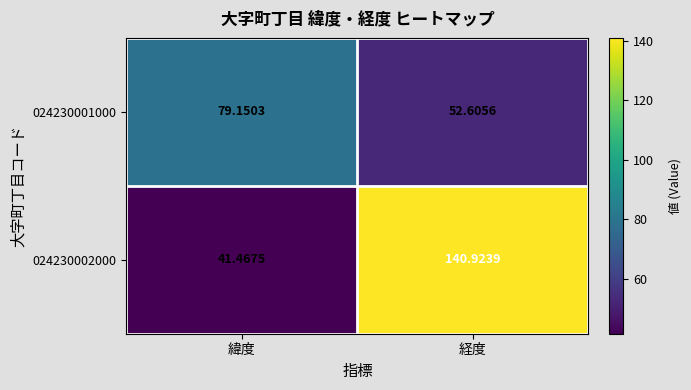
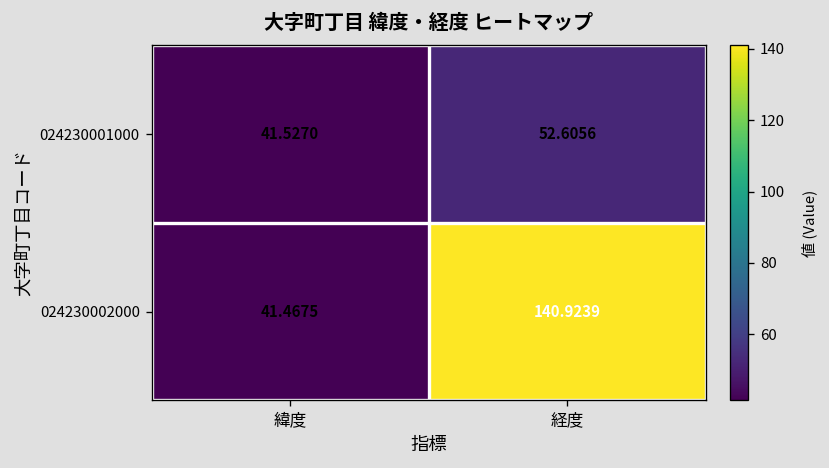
  {
    "024230001000": {
-     "緯度": 79.1503,
+     "緯度": 41.5270,
      "経度": 52.6056
    },
    "024230002000": {
      "緯度": 41.4675,
      "経度": 140.9239
    }
  }
